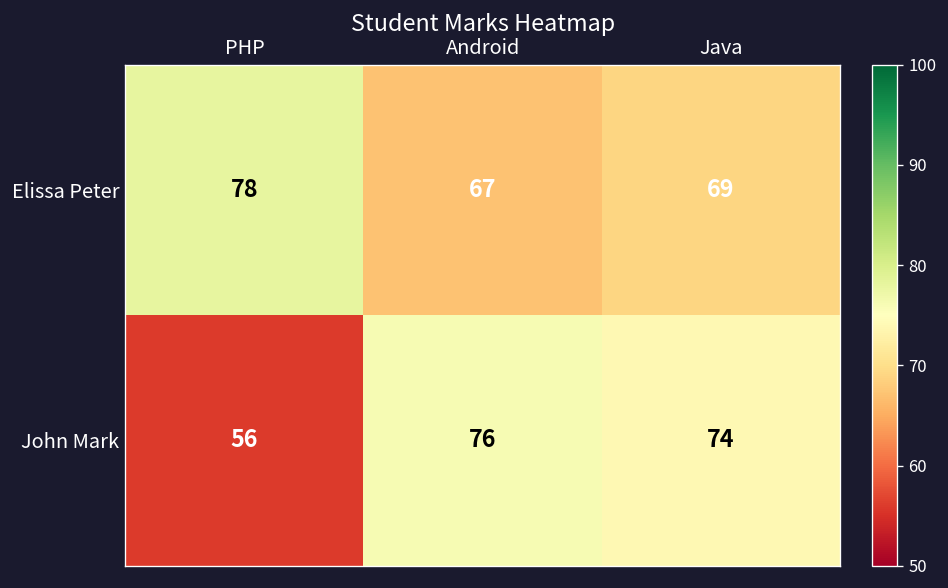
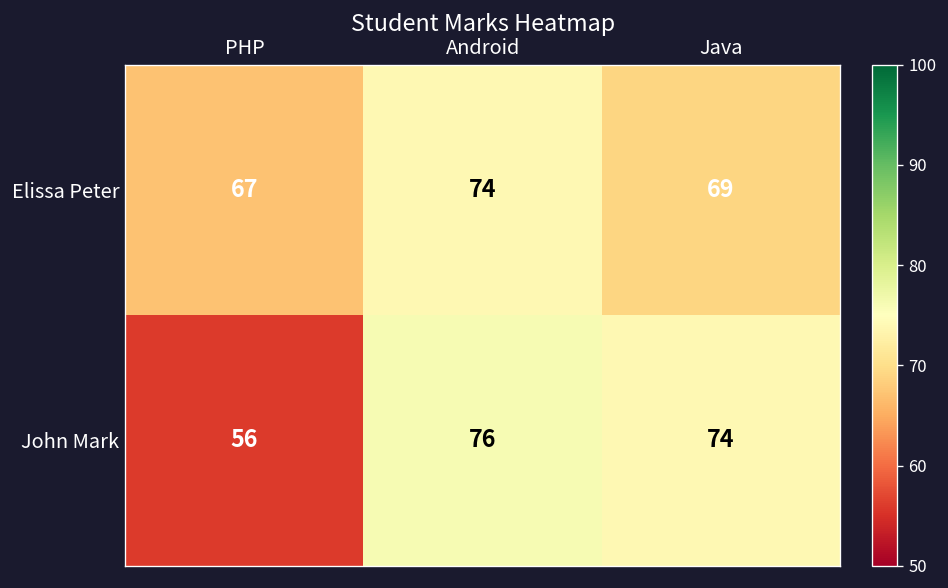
  {
    "Elissa Peter": {
-     "PHP": 78,
-     "Android": 67,
+     "PHP": 67,
+     "Android": 74,
      "Java": 69
    },
    "John Mark": {
      "PHP": 56,
      "Android": 76,
      "Java": 74
    }
  }
